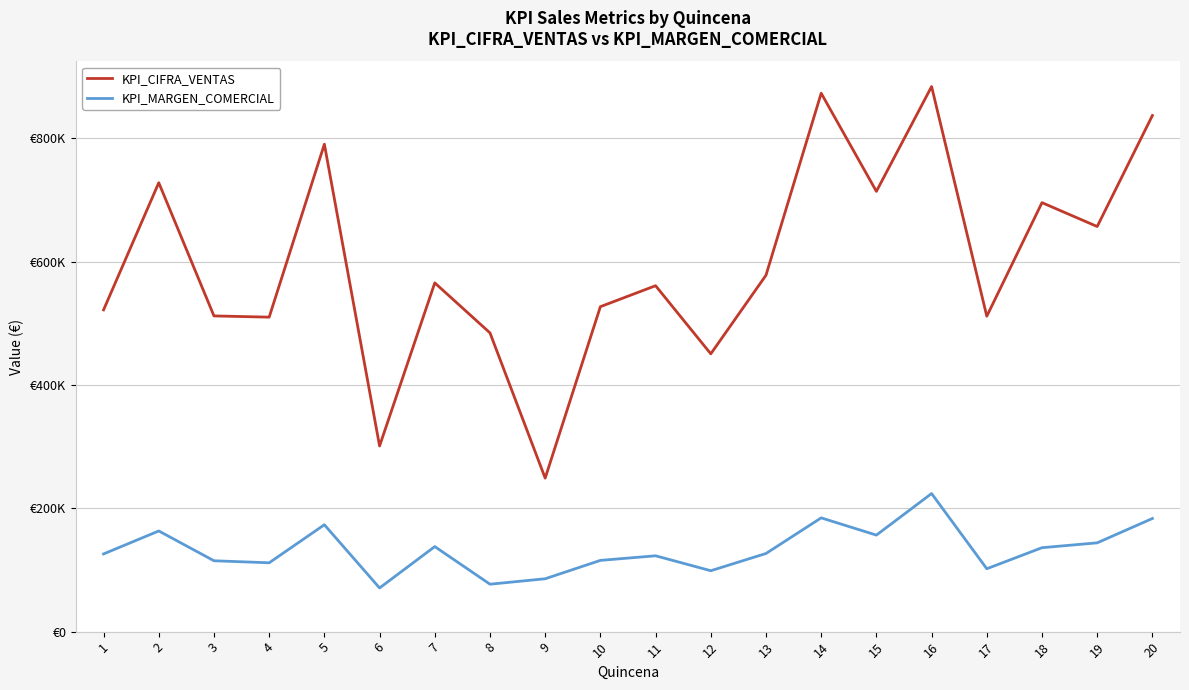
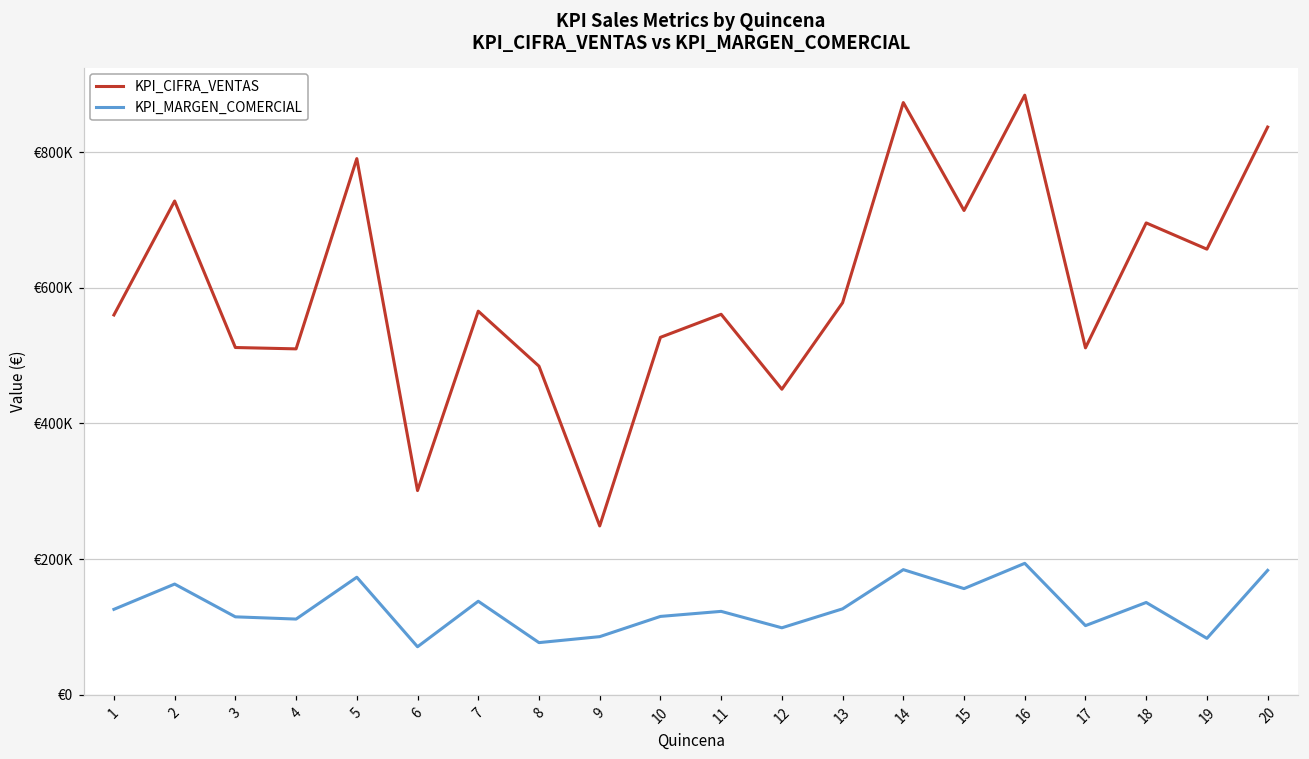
  {
    "KPI_CIFRA_VENTAS": {
-     "1": "€520000",
+     "1": "€560000",
      "2": "€730000",
      "3": "€510000",
      "4": "€510000",
      "5": "€790000",
      "6": "€300000",
      "7": "€570000",
      "8": "€480000",
      "9": "€250000",
      "10": "€530000",
      "11": "€560000",
      "12": "€450000",
      "13": "€580000",
      "14": "€870000",
      "15": "€710000",
      "16": "€880000",
      "17": "€510000",
      "18": "€700000",
      "19": "€660000",
      "20": "€840000"
    },
    "KPI_MARGEN_COMERCIAL": {
      "1": "€130000",
      "2": "€160000",
      "3": "€110000",
      "4": "€110000",
      "5": "€170000",
      "6": "€70000",
      "7": "€140000",
      "8": "€80000",
      "9": "€90000",
      "10": "€120000",
      "11": "€120000",
      "12": "€100000",
      "13": "€130000",
      "14": "€180000",
      "15": "€160000",
-     "16": "€220000",
+     "16": "€190000",
      "17": "€100000",
      "18": "€140000",
-     "19": "€140000",
+     "19": "€80000",
      "20": "€180000"
    }
  }
